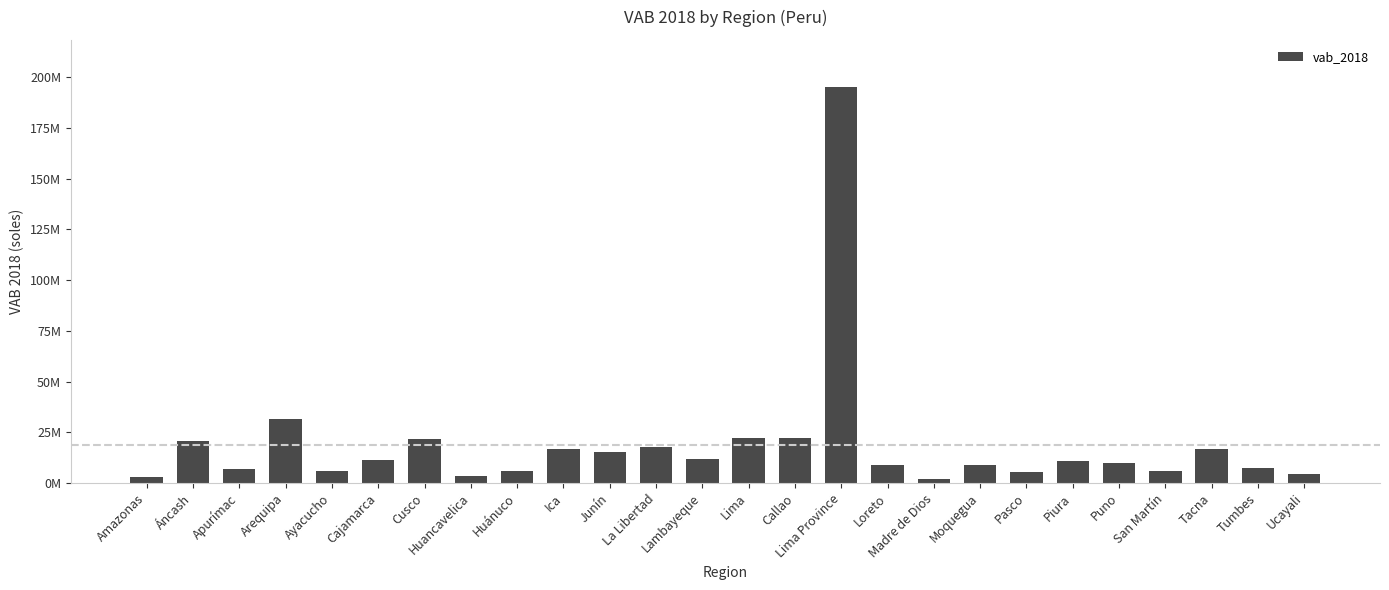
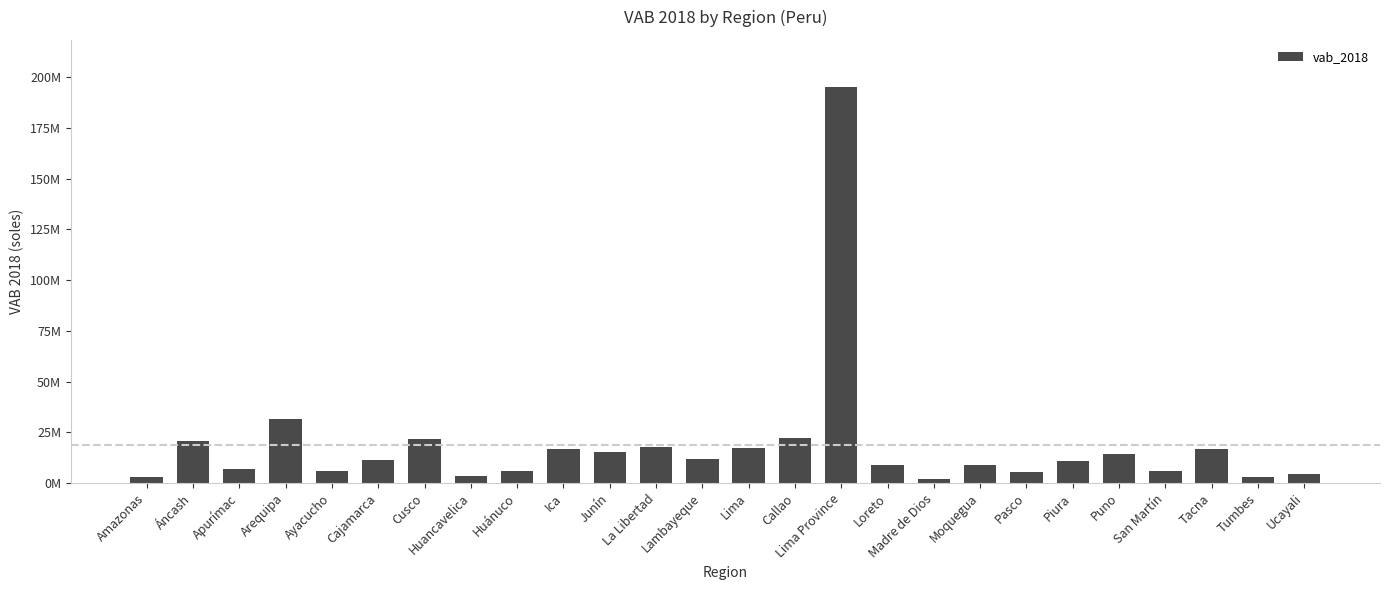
  {
    "Amazonas": 3000000,
    "Áncash": 21000000,
    "Apurímac": 7000000,
    "Arequipa": 31000000,
    "Ayacucho": 6000000,
    "Cajamarca": 11000000,
    "Cusco": 22000000,
    "Huancavelica": 4000000,
    "Huánuco": 6000000,
    "Ica": 17000000,
    "Junín": 15000000,
    "La Libertad": 18000000,
    "Lambayeque": 12000000,
-   "Lima": 22000000,
+   "Lima": 17000000,
    "Callao": 22000000,
    "Lima Province": 195000000,
    "Loreto": 9000000,
    "Madre de Dios": 2000000,
    "Moquegua": 9000000,
    "Pasco": 5000000,
    "Piura": 11000000,
-   "Puno": 10000000,
+   "Puno": 14000000,
    "San Martín": 6000000,
    "Tacna": 17000000,
-   "Tumbes": 8000000,
+   "Tumbes": 3000000,
    "Ucayali": 4000000
  }
